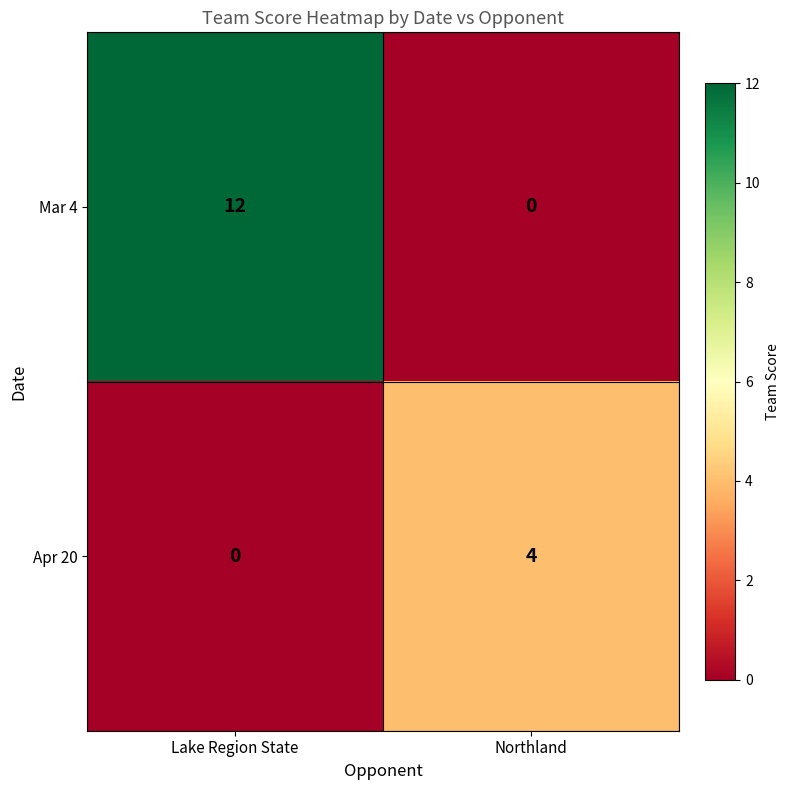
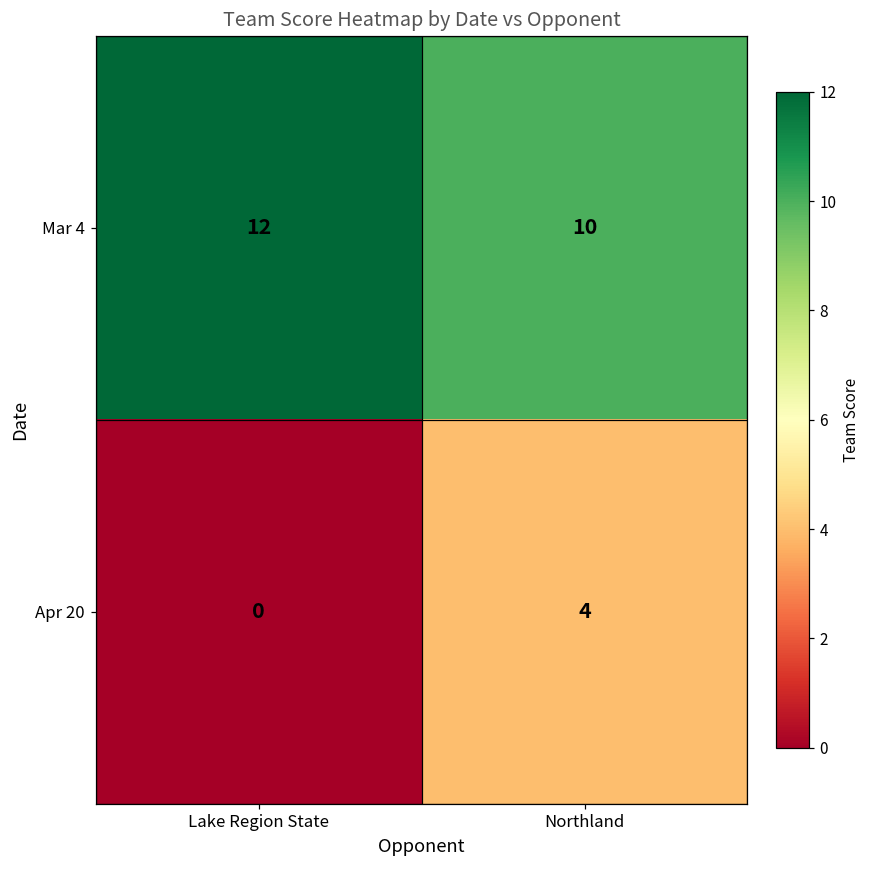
  {
    "Mar 4": {
      "Lake Region State": 12,
-     "Northland": 0
+     "Northland": 10
    },
    "Apr 20": {
      "Lake Region State": 0,
      "Northland": 4
    }
  }
